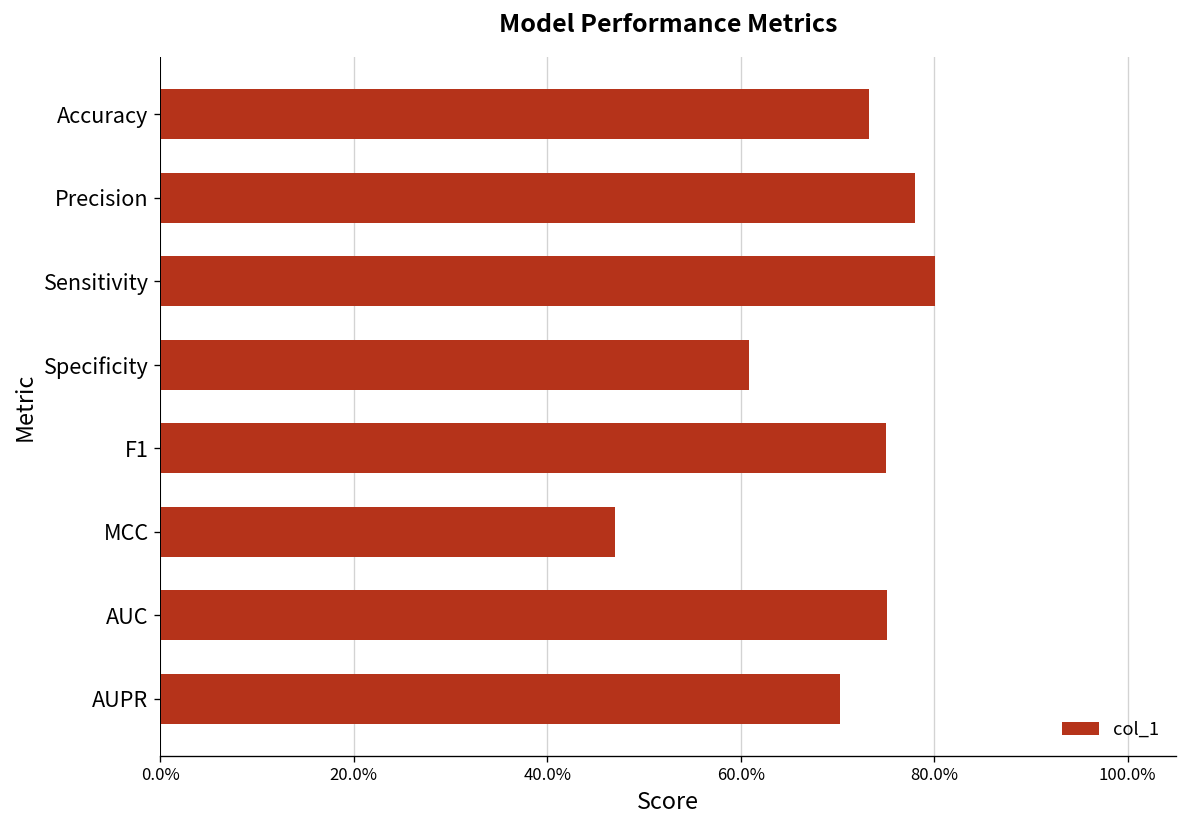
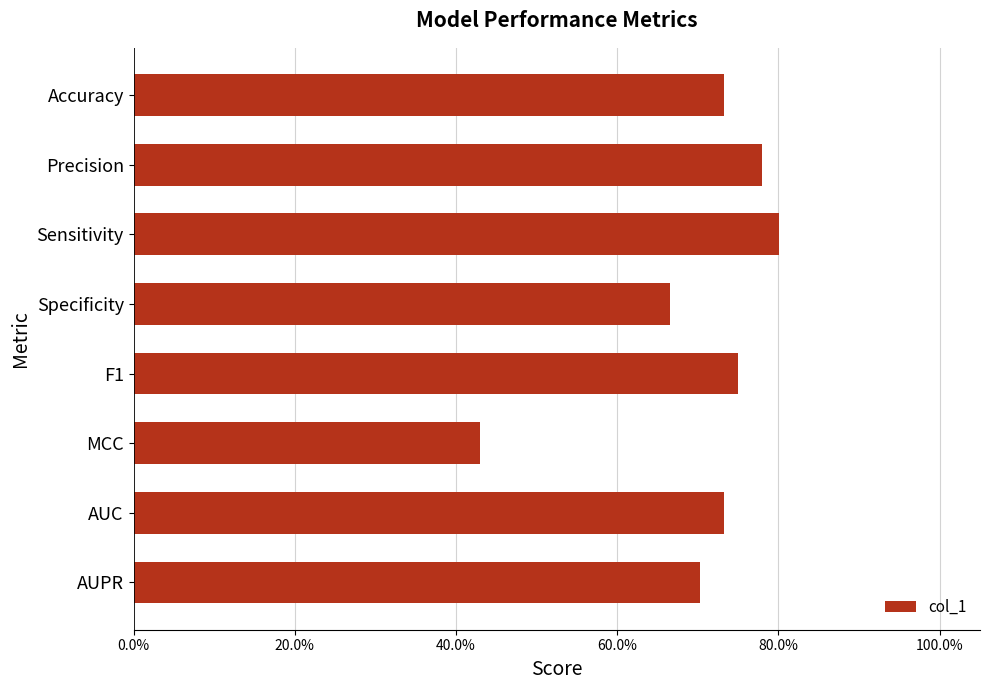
  {
    "Accuracy": "73%",
    "Precision": "78%",
    "Sensitivity": "80%",
-   "Specificity": "61%",
+   "Specificity": "67%",
    "F1": "75%",
-   "MCC": "47%",
-   "AUC": "75%",
+   "MCC": "43%",
+   "AUC": "73%",
    "AUPR": "70%"
  }
